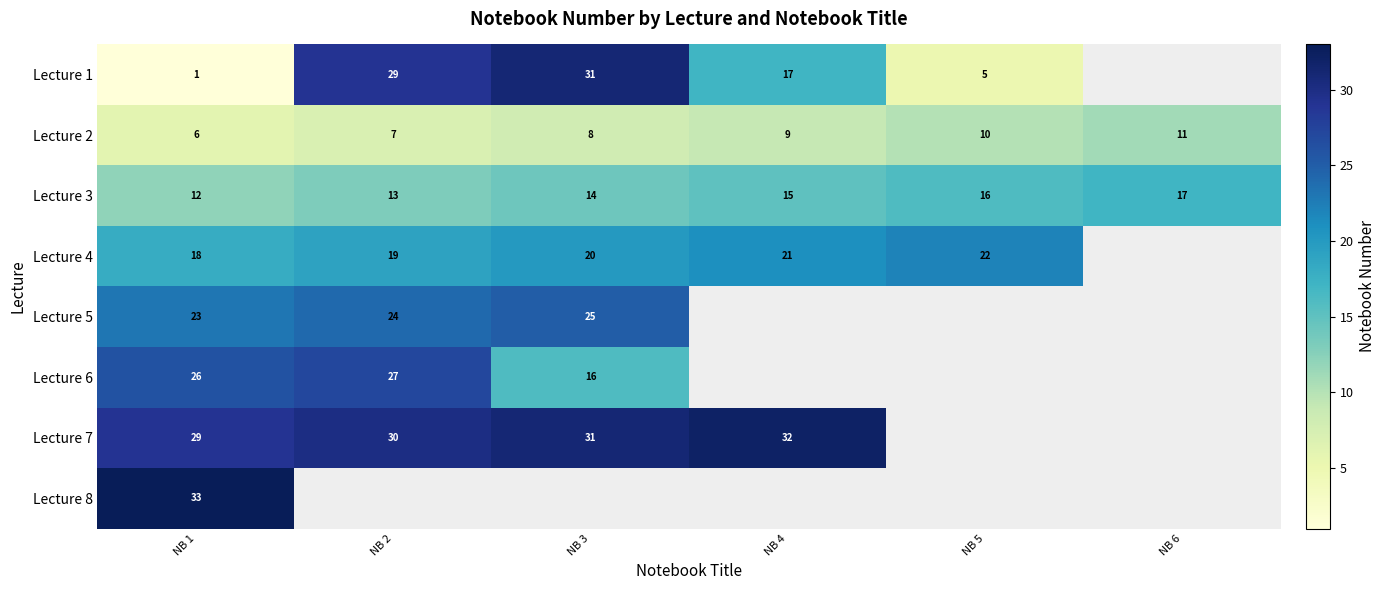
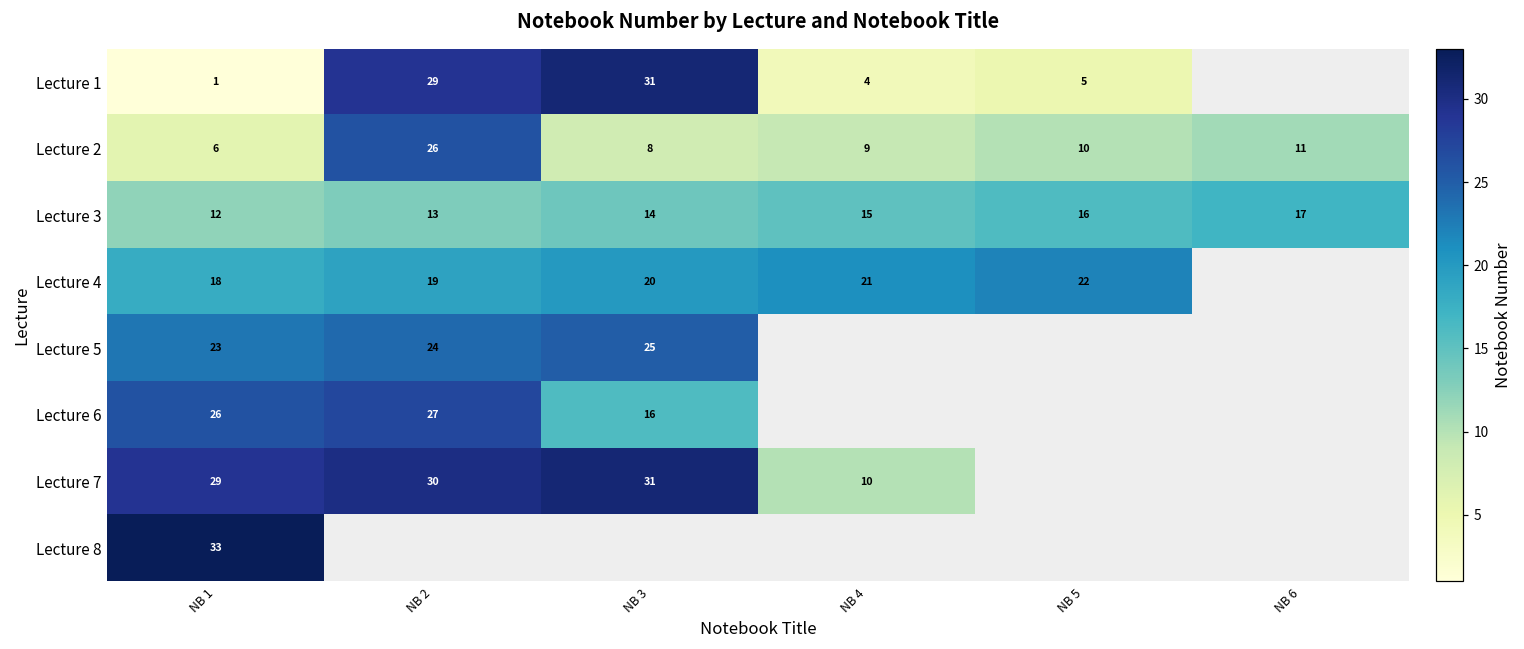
  {
    "Lecture 1": {
      "NB 1": 1,
      "NB 2": 29,
      "NB 3": 31,
-     "NB 4": 17,
+     "NB 4": 4,
      "NB 5": 5
    },
    "Lecture 2": {
      "NB 1": 6,
-     "NB 2": 7,
+     "NB 2": 26,
      "NB 3": 8,
      "NB 4": 9,
      "NB 5": 10,
      "NB 6": 11
    },
    "Lecture 3": {
      "NB 1": 12,
      "NB 2": 13,
      "NB 3": 14,
      "NB 4": 15,
      "NB 5": 16,
      "NB 6": 17
    },
    "Lecture 4": {
      "NB 1": 18,
      "NB 2": 19,
      "NB 3": 20,
      "NB 4": 21,
      "NB 5": 22
    },
    "Lecture 5": {
      "NB 1": 23,
      "NB 2": 24,
      "NB 3": 25
    },
    "Lecture 6": {
      "NB 1": 26,
      "NB 2": 27,
      "NB 3": 16
    },
    "Lecture 7": {
      "NB 1": 29,
      "NB 2": 30,
      "NB 3": 31,
-     "NB 4": 32
+     "NB 4": 10
    },
    "Lecture 8": {
      "NB 1": 33
    }
  }
